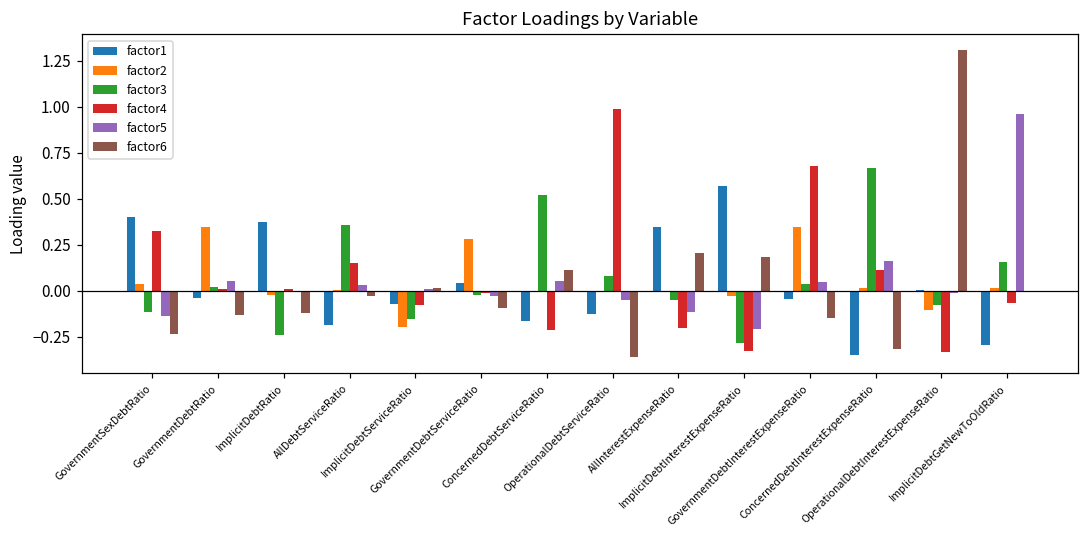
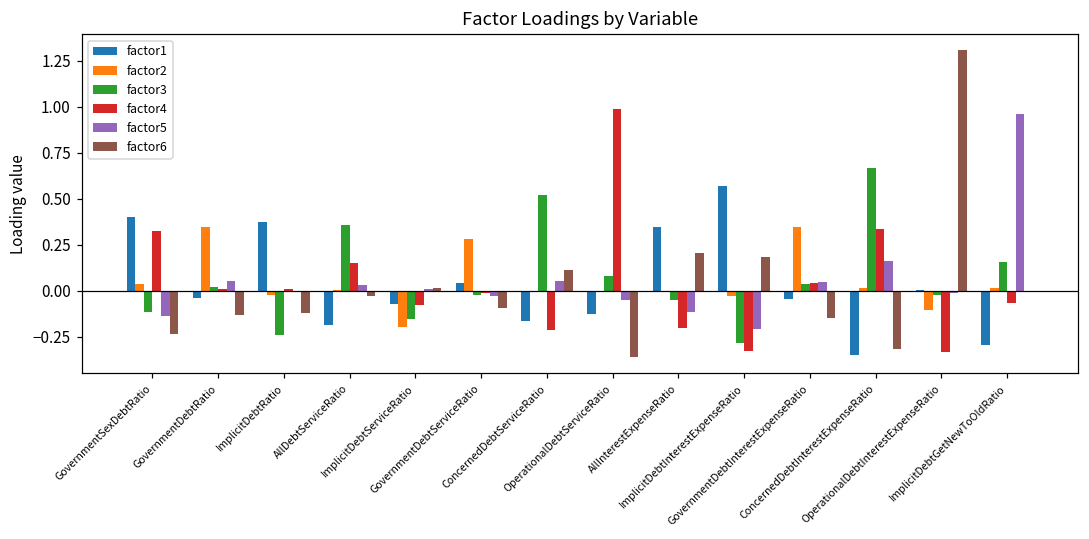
  {
    "factor1": {
      "GovernmentSexDebtRatio": 0.40,
      "GovernmentDebtRatio": -0.04,
      "ImplicitDebtRatio": 0.37,
      "AllDebtServiceRatio": -0.18,
      "ImplicitDebtServiceRatio": -0.07,
      "GovernmentDebtServiceRatio": 0.04,
      "ConcernedDebtServiceRatio": -0.17,
      "OperationalDebtServiceRatio": -0.13,
      "AllInterestExpenseRatio": 0.35,
      "ImplicitDebtInterestExpenseRatio": 0.57,
      "GovernmentDebtInterestExpenseRatio": -0.04,
      "ConcernedDebtInterestExpenseRatio": -0.35,
      "ImplicitDebtGetNewToOldRatio": -0.30
    },
    "factor2": {
      "GovernmentSexDebtRatio": 0.03,
      "GovernmentDebtRatio": 0.35,
      "ImplicitDebtRatio": -0.02,
      "ImplicitDebtServiceRatio": -0.20,
      "GovernmentDebtServiceRatio": 0.28,
      "ImplicitDebtInterestExpenseRatio": -0.03,
      "GovernmentDebtInterestExpenseRatio": 0.35,
      "ConcernedDebtInterestExpenseRatio": 0.02,
      "OperationalDebtInterestExpenseRatio": -0.10,
      "ImplicitDebtGetNewToOldRatio": 0.02
    },
    "factor3": {
      "GovernmentSexDebtRatio": -0.12,
      "GovernmentDebtRatio": 0.02,
      "ImplicitDebtRatio": -0.24,
      "AllDebtServiceRatio": 0.36,
      "ImplicitDebtServiceRatio": -0.16,
      "GovernmentDebtServiceRatio": -0.03,
      "ConcernedDebtServiceRatio": 0.52,
      "OperationalDebtServiceRatio": 0.08,
      "AllInterestExpenseRatio": -0.05,
      "ImplicitDebtInterestExpenseRatio": -0.28,
      "GovernmentDebtInterestExpenseRatio": 0.04,
      "ConcernedDebtInterestExpenseRatio": 0.66,
-     "OperationalDebtInterestExpenseRatio": -0.08,
+     "OperationalDebtInterestExpenseRatio": -0.03,
      "ImplicitDebtGetNewToOldRatio": 0.16
    },
    "factor4": {
      "GovernmentSexDebtRatio": 0.32,
      "AllDebtServiceRatio": 0.15,
      "ImplicitDebtServiceRatio": -0.08,
      "ConcernedDebtServiceRatio": -0.21,
      "OperationalDebtServiceRatio": 0.99,
      "AllInterestExpenseRatio": -0.21,
      "ImplicitDebtInterestExpenseRatio": -0.33,
-     "GovernmentDebtInterestExpenseRatio": 0.68,
-     "ConcernedDebtInterestExpenseRatio": 0.11,
+     "GovernmentDebtInterestExpenseRatio": 0.04,
+     "ConcernedDebtInterestExpenseRatio": 0.34,
      "OperationalDebtInterestExpenseRatio": -0.33,
      "ImplicitDebtGetNewToOldRatio": -0.07
    },
    "factor5": {
      "GovernmentSexDebtRatio": -0.14,
      "GovernmentDebtRatio": 0.05,
      "AllDebtServiceRatio": 0.03,
      "GovernmentDebtServiceRatio": -0.03,
      "ConcernedDebtServiceRatio": 0.05,
      "OperationalDebtServiceRatio": -0.05,
      "AllInterestExpenseRatio": -0.11,
      "ImplicitDebtInterestExpenseRatio": -0.21,
      "GovernmentDebtInterestExpenseRatio": 0.05,
      "ConcernedDebtInterestExpenseRatio": 0.16,
      "OperationalDebtInterestExpenseRatio": -0.02,
      "ImplicitDebtGetNewToOldRatio": 0.96
    },
    "factor6": {
      "GovernmentSexDebtRatio": -0.23,
      "GovernmentDebtRatio": -0.13,
      "ImplicitDebtRatio": -0.12,
      "AllDebtServiceRatio": -0.03,
      "ImplicitDebtServiceRatio": 0.02,
      "GovernmentDebtServiceRatio": -0.09,
      "ConcernedDebtServiceRatio": 0.11,
      "OperationalDebtServiceRatio": -0.36,
      "AllInterestExpenseRatio": 0.20,
      "ImplicitDebtInterestExpenseRatio": 0.19,
      "GovernmentDebtInterestExpenseRatio": -0.15,
      "ConcernedDebtInterestExpenseRatio": -0.32,
      "OperationalDebtInterestExpenseRatio": 1.31
    }
  }
